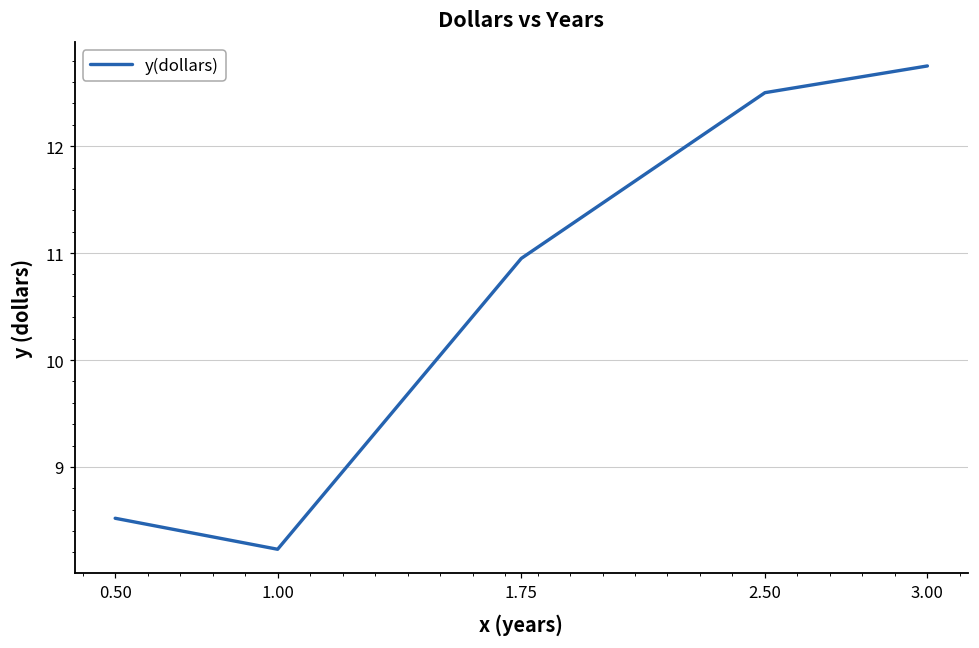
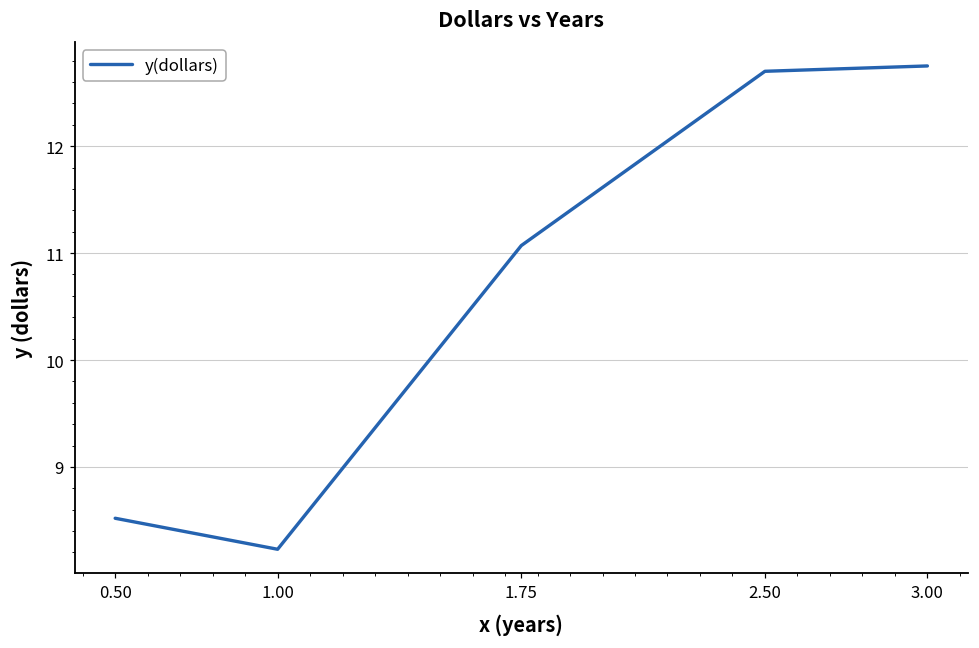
  {
    "0.50": 8.5,
    "1.00": 8.2,
-   "1.75": 11.0,
-   "2.50": 12.5,
+   "1.75": 11.1,
+   "2.50": 12.7,
    "3.00": 12.8
  }
